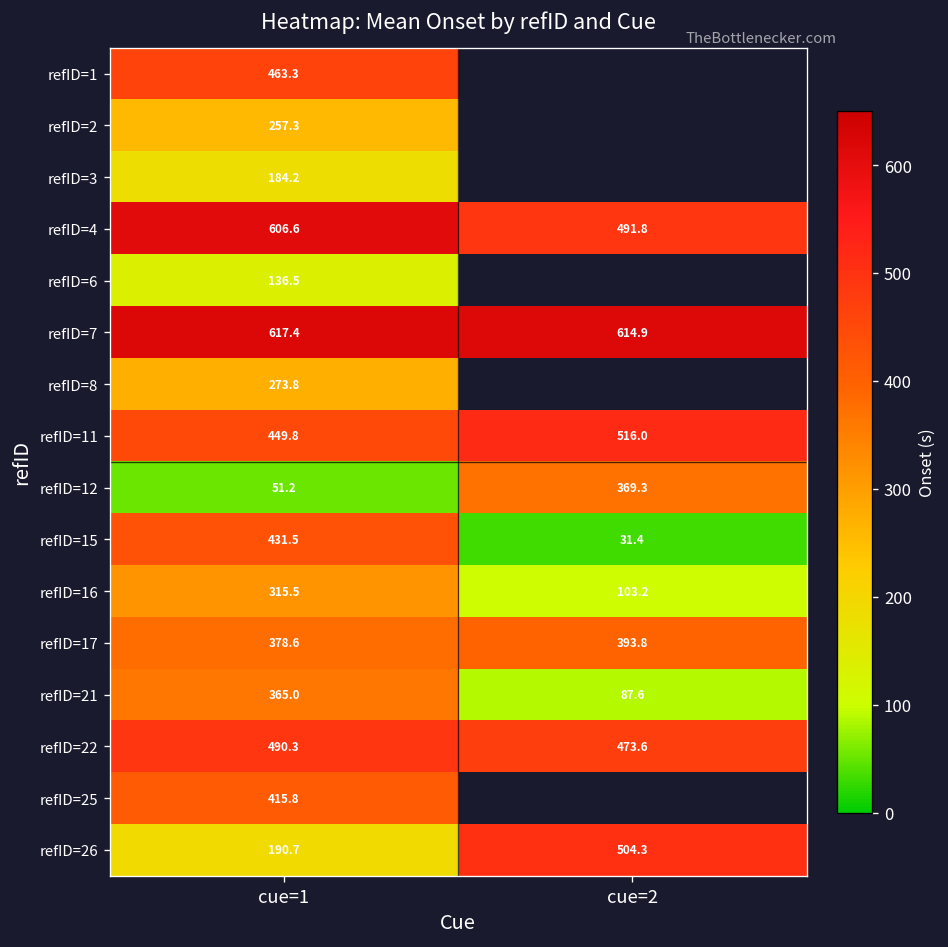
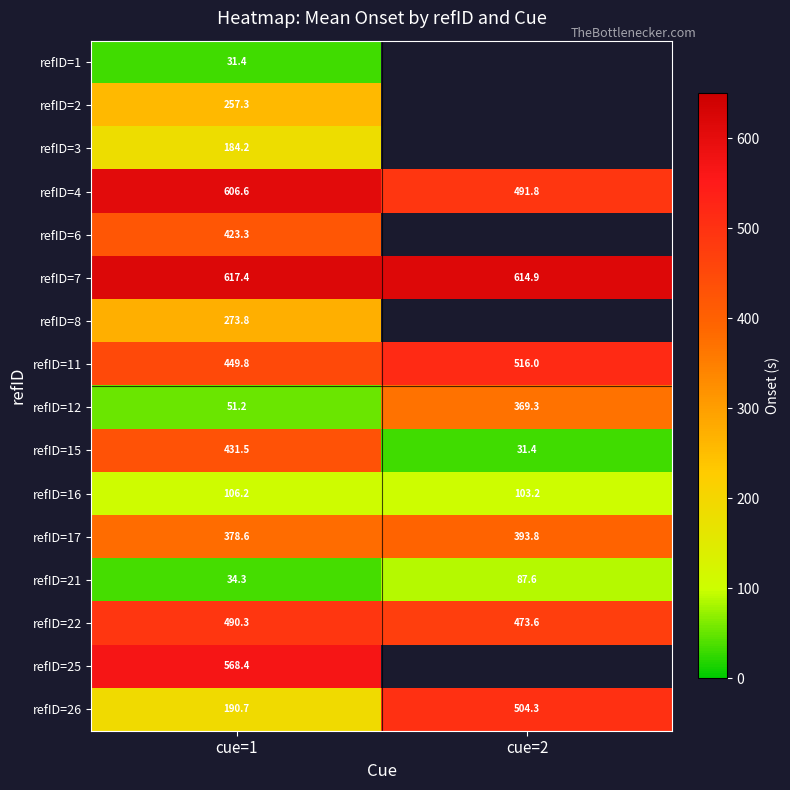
  {
    "refID=1": {
-     "cue=1": 463.3
+     "cue=1": 31.4
    },
    "refID=2": {
      "cue=1": 257.3
    },
    "refID=3": {
      "cue=1": 184.2
    },
    "refID=4": {
      "cue=1": 606.6,
      "cue=2": 491.8
    },
    "refID=6": {
-     "cue=1": 136.5
+     "cue=1": 423.3
    },
    "refID=7": {
      "cue=1": 617.4,
      "cue=2": 614.9
    },
    "refID=8": {
      "cue=1": 273.8
    },
    "refID=11": {
      "cue=1": 449.8,
      "cue=2": 516.0
    },
    "refID=12": {
      "cue=1": 51.2,
      "cue=2": 369.3
    },
    "refID=15": {
      "cue=1": 431.5,
      "cue=2": 31.4
    },
    "refID=16": {
-     "cue=1": 315.5,
+     "cue=1": 106.2,
      "cue=2": 103.2
    },
    "refID=17": {
      "cue=1": 378.6,
      "cue=2": 393.8
    },
    "refID=21": {
-     "cue=1": 365.0,
+     "cue=1": 34.3,
      "cue=2": 87.6
    },
    "refID=22": {
      "cue=1": 490.3,
      "cue=2": 473.6
    },
    "refID=25": {
-     "cue=1": 415.8
+     "cue=1": 568.4
    },
    "refID=26": {
      "cue=1": 190.7,
      "cue=2": 504.3
    }
  }
